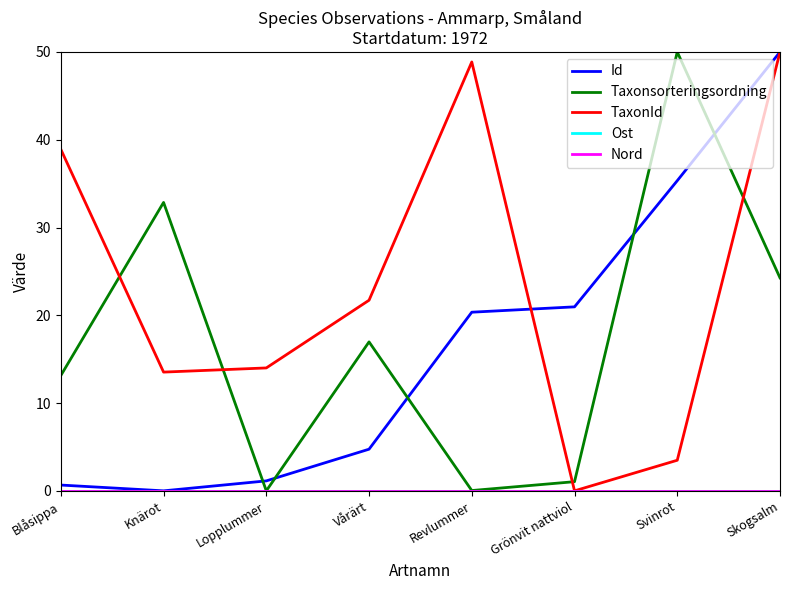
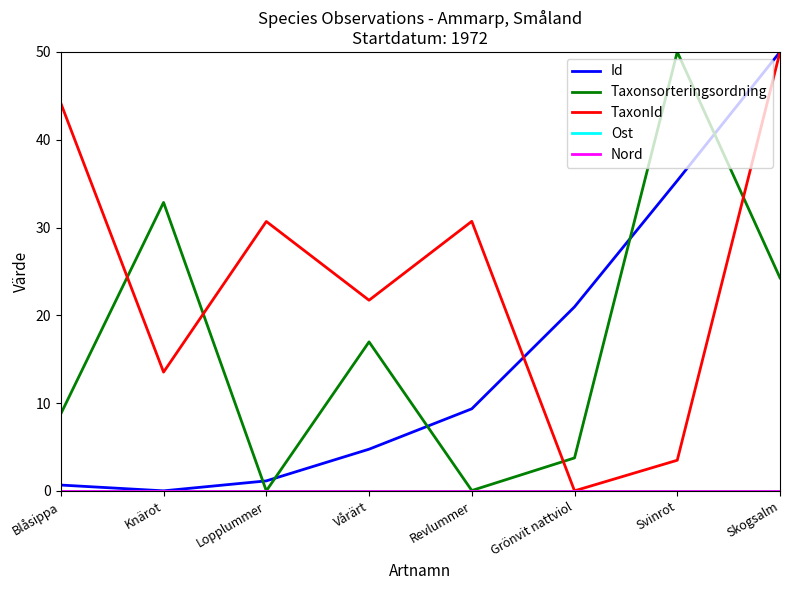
  {
    "Id": {
      "Blåsippa": 1,
      "Lopplummer": 1,
      "Vårärt": 5,
-     "Revlummer": 20,
+     "Revlummer": 9,
      "Grönvit nattviol": 21,
      "Svinrot": 35
    },
    "Taxonsorteringsordning": {
-     "Blåsippa": 13,
+     "Blåsippa": 9,
      "Knärot": 33,
      "Vårärt": 17,
-     "Grönvit nattviol": 1,
+     "Grönvit nattviol": 4,
      "Svinrot": 50,
      "Skogsalm": 24
    },
    "TaxonId": {
-     "Blåsippa": 39,
+     "Blåsippa": 44,
      "Knärot": 14,
-     "Lopplummer": 14,
+     "Lopplummer": 31,
      "Vårärt": 22,
-     "Revlummer": 49,
+     "Revlummer": 31,
      "Svinrot": 3
    },
    "Nord": {
      "Blåsippa": 0,
      "Vårärt": 0,
      "Svinrot": 0,
      "Skogsalm": 0
    }
  }
